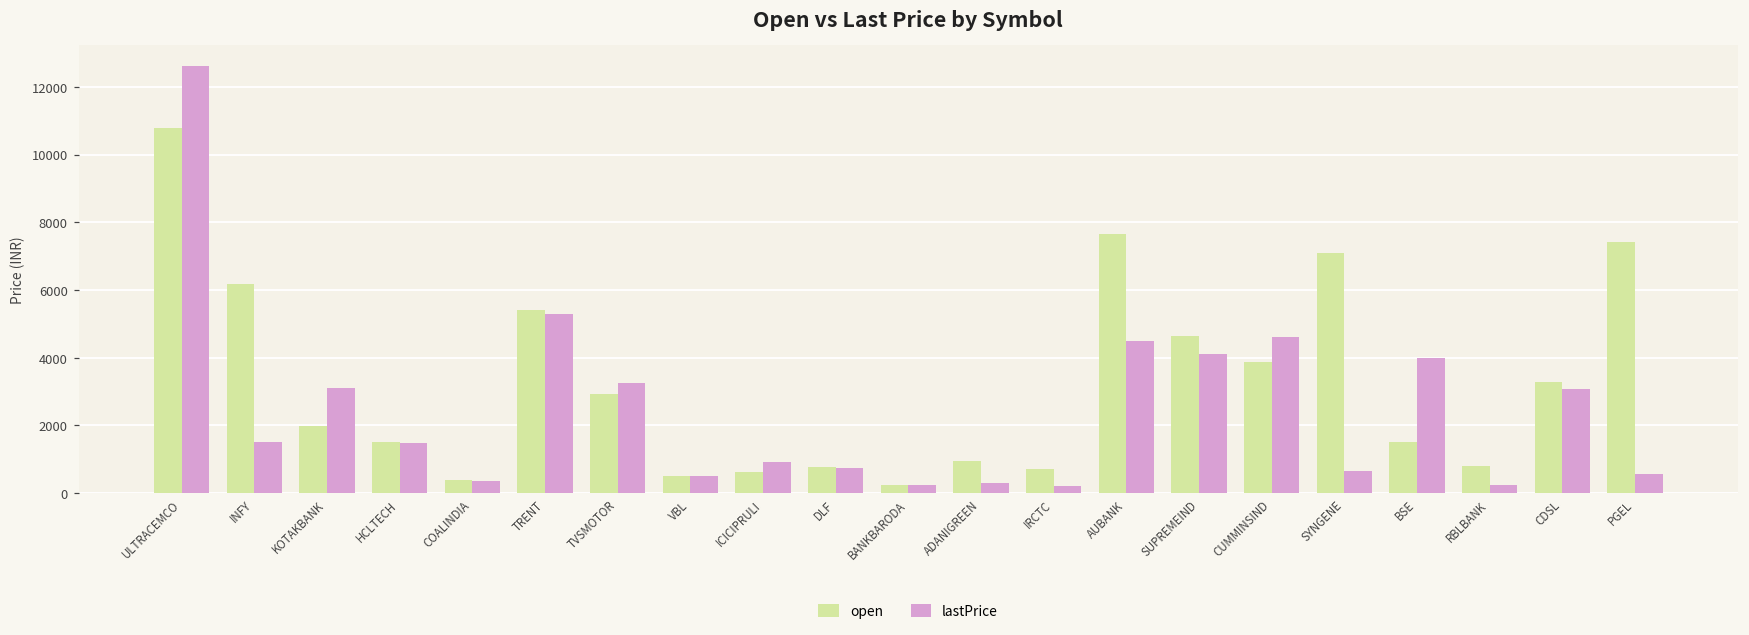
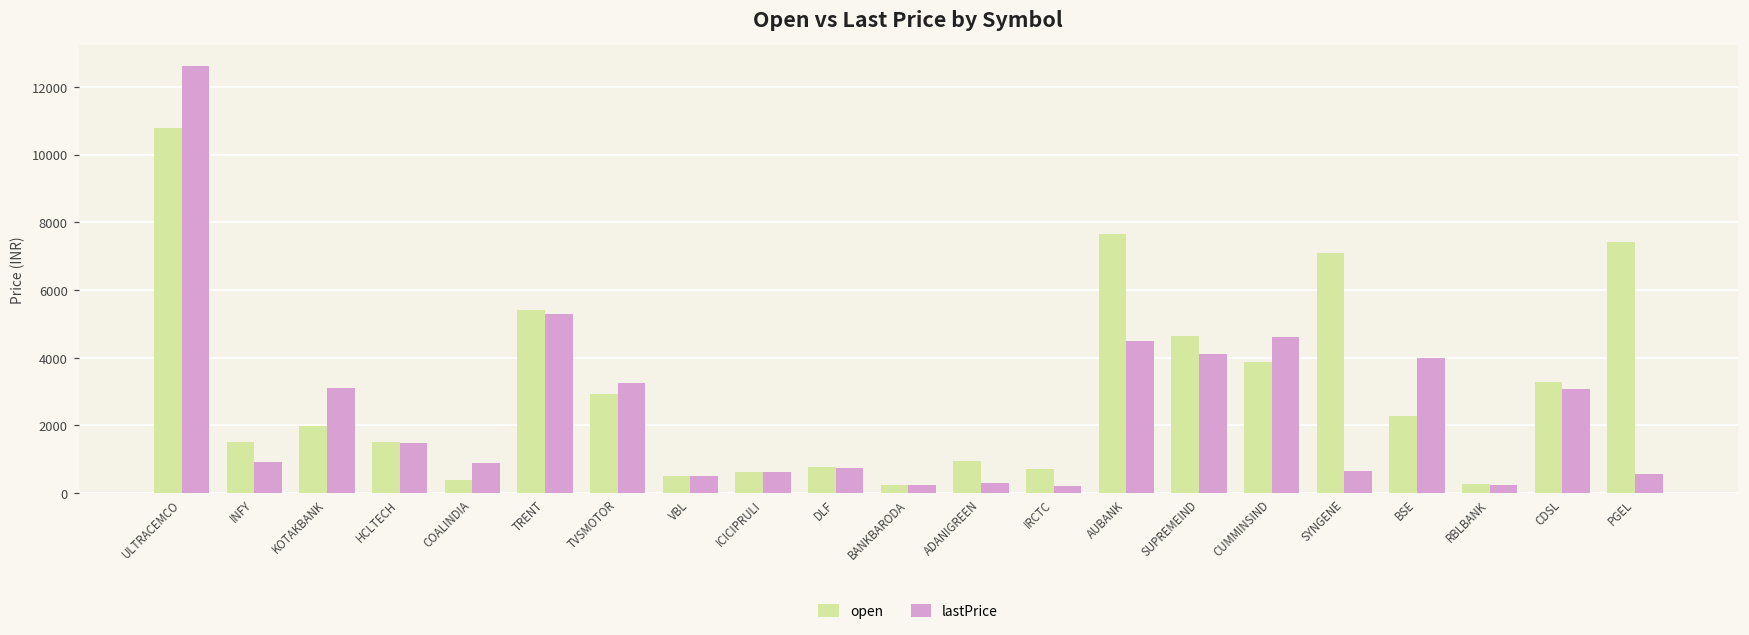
  {
    "open": {
      "ULTRACEMCO": 10800,
-     "INFY": 6200,
+     "INFY": 1500,
      "KOTAKBANK": 2000,
      "HCLTECH": 1500,
      "COALINDIA": 400,
      "TRENT": 5400,
      "TVSMOTOR": 2900,
      "VBL": 500,
      "ICICIPRULI": 600,
      "DLF": 800,
      "BANKBARODA": 200,
      "ADANIGREEN": 1000,
      "IRCTC": 700,
      "AUBANK": 7600,
      "SUPREMEIND": 4600,
      "CUMMINSIND": 3900,
      "SYNGENE": 7100,
-     "BSE": 1500,
-     "RBLBANK": 800,
+     "BSE": 2300,
+     "RBLBANK": 300,
      "CDSL": 3300,
      "PGEL": 7400
    },
    "lastPrice": {
      "ULTRACEMCO": 12600,
-     "INFY": 1500,
+     "INFY": 900,
      "KOTAKBANK": 3100,
      "HCLTECH": 1500,
-     "COALINDIA": 400,
+     "COALINDIA": 900,
      "TRENT": 5300,
      "TVSMOTOR": 3300,
      "VBL": 500,
-     "ICICIPRULI": 900,
+     "ICICIPRULI": 600,
      "DLF": 800,
      "BANKBARODA": 200,
      "ADANIGREEN": 300,
      "IRCTC": 200,
      "AUBANK": 4500,
      "SUPREMEIND": 4100,
      "CUMMINSIND": 4600,
      "SYNGENE": 600,
      "BSE": 4000,
      "RBLBANK": 300,
      "CDSL": 3100,
      "PGEL": 600
    }
  }
